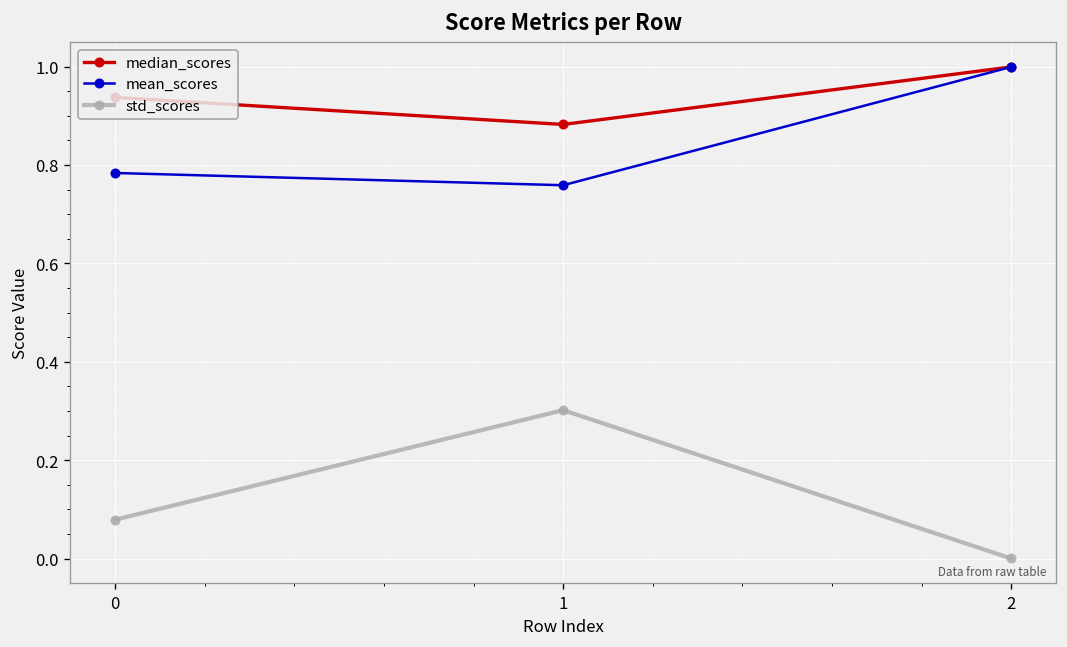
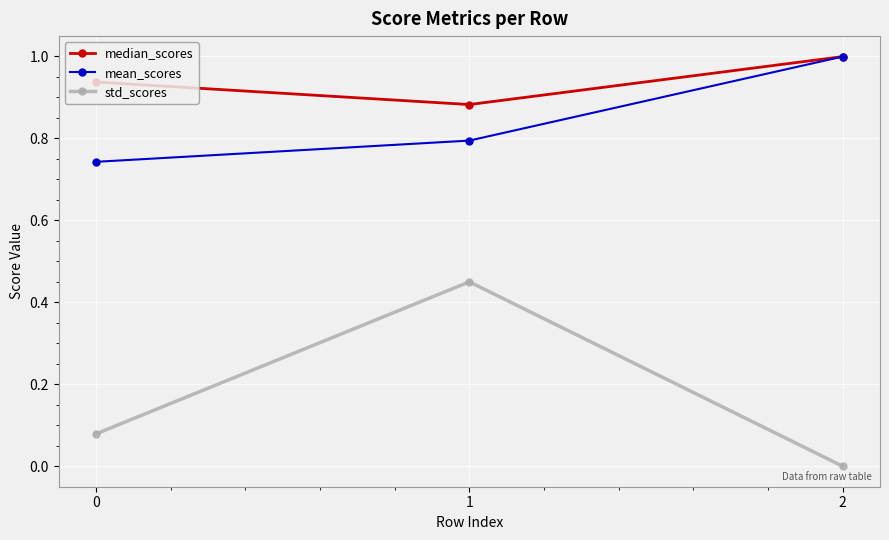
  {
    "median_scores": {
      "1": 0.88
    },
    "mean_scores": {
-     "0": 0.78,
-     "1": 0.76
+     "0": 0.74,
+     "1": 0.79
    },
    "std_scores": {
      "0": 0.08,
-     "1": 0.30,
+     "1": 0.45,
      "2": 0.00
    }
  }
